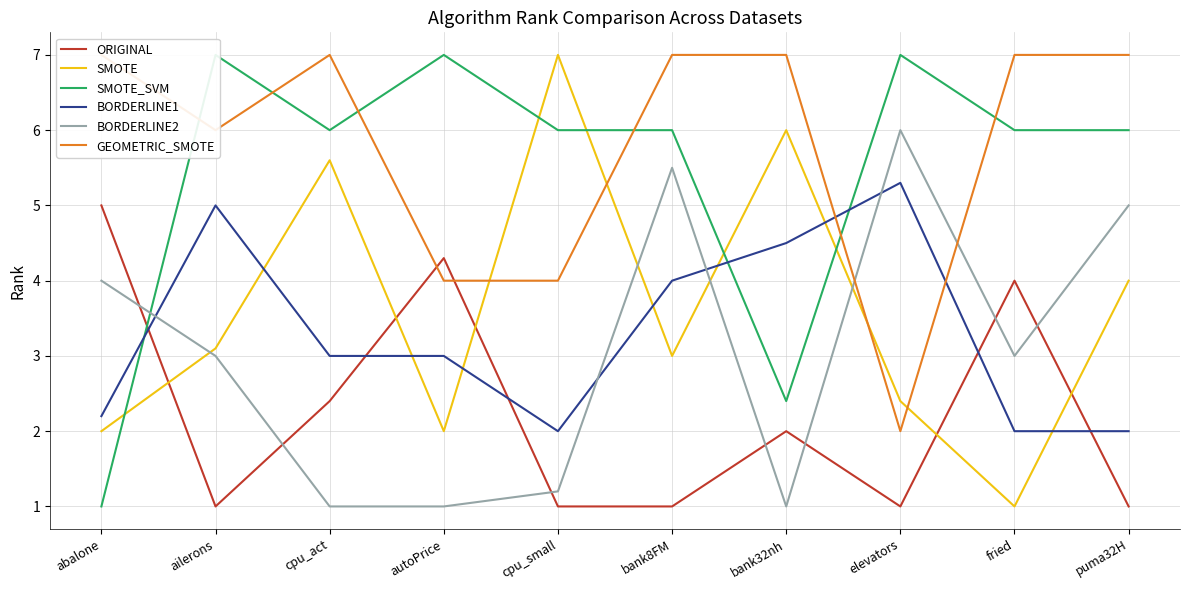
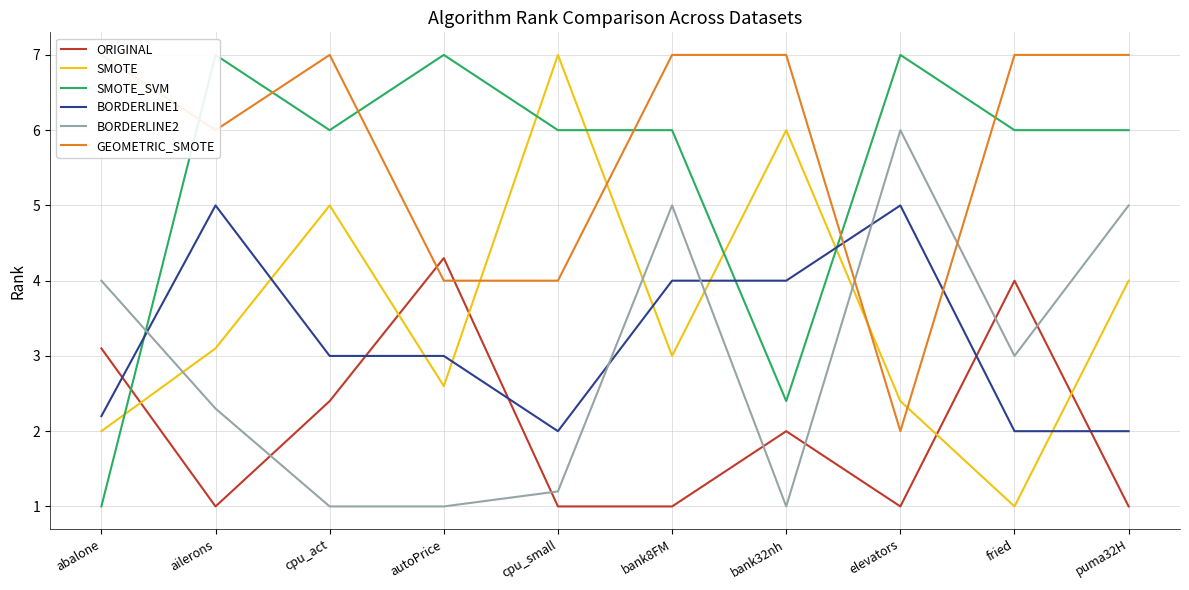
  {
    "ORIGINAL": {
-     "abalone": 5.0,
+     "abalone": 3.1,
      "ailerons": 1.0,
      "cpu_act": 2.4,
      "autoPrice": 4.3,
      "cpu_small": 1.0,
      "bank8FM": 1.0,
      "bank32nh": 2.0,
      "elevators": 1.0,
      "fried": 4.0,
      "puma32H": 1.0
    },
    "SMOTE": {
      "abalone": 2.0,
      "ailerons": 3.1,
-     "cpu_act": 5.6,
-     "autoPrice": 2.0,
+     "cpu_act": 5.0,
+     "autoPrice": 2.6,
      "cpu_small": 7.0,
      "bank8FM": 3.0,
      "bank32nh": 6.0,
      "elevators": 2.4,
      "fried": 1.0,
      "puma32H": 4.0
    },
    "SMOTE_SVM": {
      "abalone": 1.0,
      "cpu_act": 6.0,
      "autoPrice": 7.0,
      "cpu_small": 6.0,
      "bank8FM": 6.0,
      "bank32nh": 2.4,
      "elevators": 7.0,
      "fried": 6.0,
      "puma32H": 6.0
    },
    "BORDERLINE1": {
      "abalone": 2.2,
      "ailerons": 5.0,
      "cpu_act": 3.0,
      "autoPrice": 3.0,
      "cpu_small": 2.0,
      "bank8FM": 4.0,
-     "bank32nh": 4.5,
-     "elevators": 5.3,
+     "bank32nh": 4.0,
+     "elevators": 5.0,
      "fried": 2.0,
      "puma32H": 2.0
    },
    "BORDERLINE2": {
      "abalone": 4.0,
-     "ailerons": 3.0,
+     "ailerons": 2.3,
      "cpu_act": 1.0,
      "autoPrice": 1.0,
      "cpu_small": 1.2,
-     "bank8FM": 5.5,
+     "bank8FM": 5.0,
      "bank32nh": 1.0,
      "elevators": 6.0,
      "fried": 3.0,
      "puma32H": 5.0
    },
    "GEOMETRIC_SMOTE": {
      "cpu_act": 7.0,
      "autoPrice": 4.0,
      "cpu_small": 4.0,
      "bank8FM": 7.0,
      "bank32nh": 7.0,
      "elevators": 2.0,
      "fried": 7.0,
      "puma32H": 7.0
    }
  }
